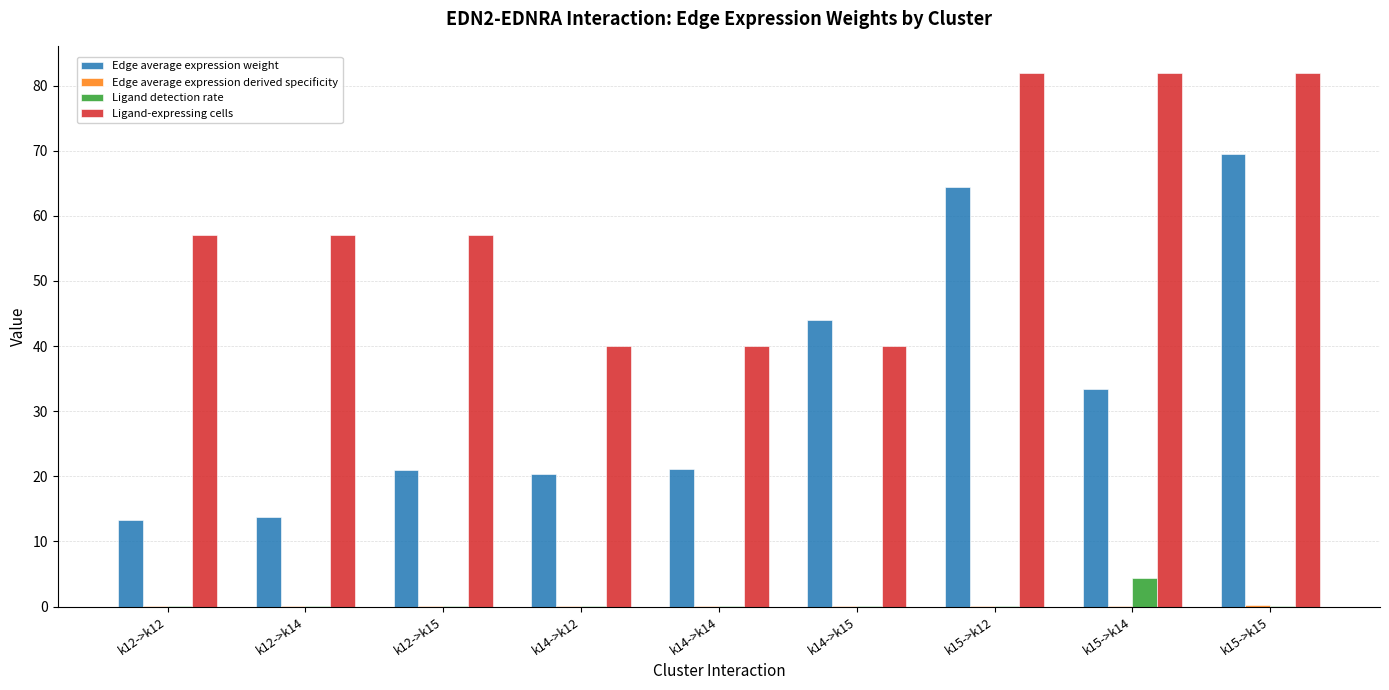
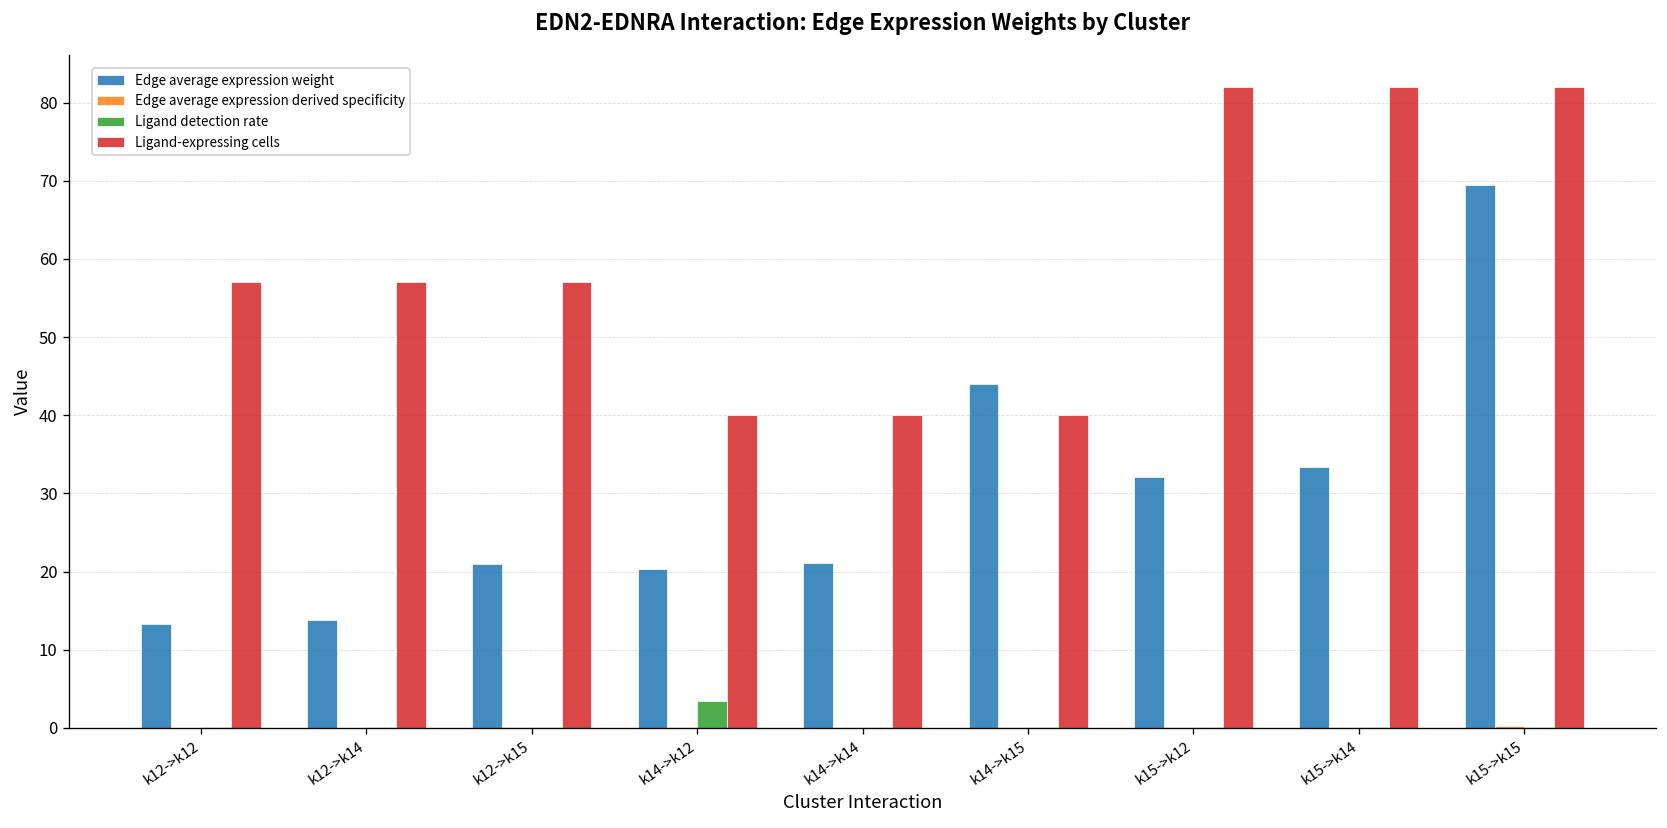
  {
    "Edge average expression weight": {
      "k12->k12": 13,
      "k12->k14": 14,
      "k12->k15": 21,
      "k14->k12": 20,
      "k14->k14": 21,
      "k14->k15": 44,
-     "k15->k12": 64,
+     "k15->k12": 32,
      "k15->k14": 33,
      "k15->k15": 69
    },
    "Ligand detection rate": {
-     "k14->k12": 0,
-     "k15->k14": 4
+     "k14->k12": 4,
+     "k15->k14": 0
    },
    "Ligand-expressing cells": {
      "k12->k12": 57,
      "k12->k14": 57,
      "k12->k15": 57,
      "k14->k12": 40,
      "k14->k14": 40,
      "k14->k15": 40,
      "k15->k12": 82,
      "k15->k14": 82,
      "k15->k15": 82
    }
  }
